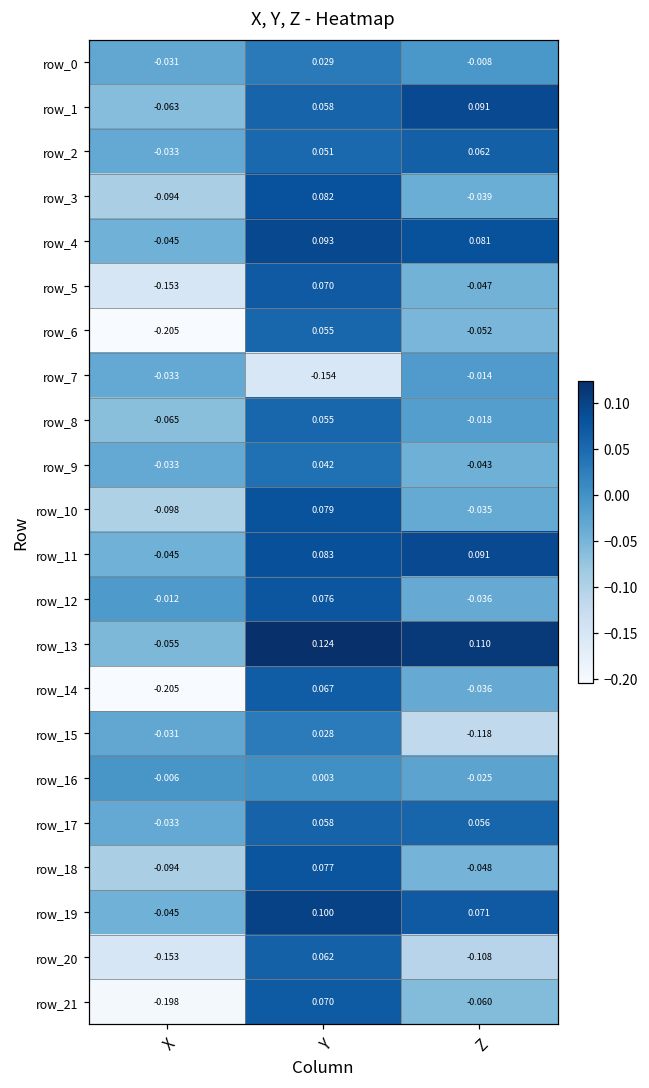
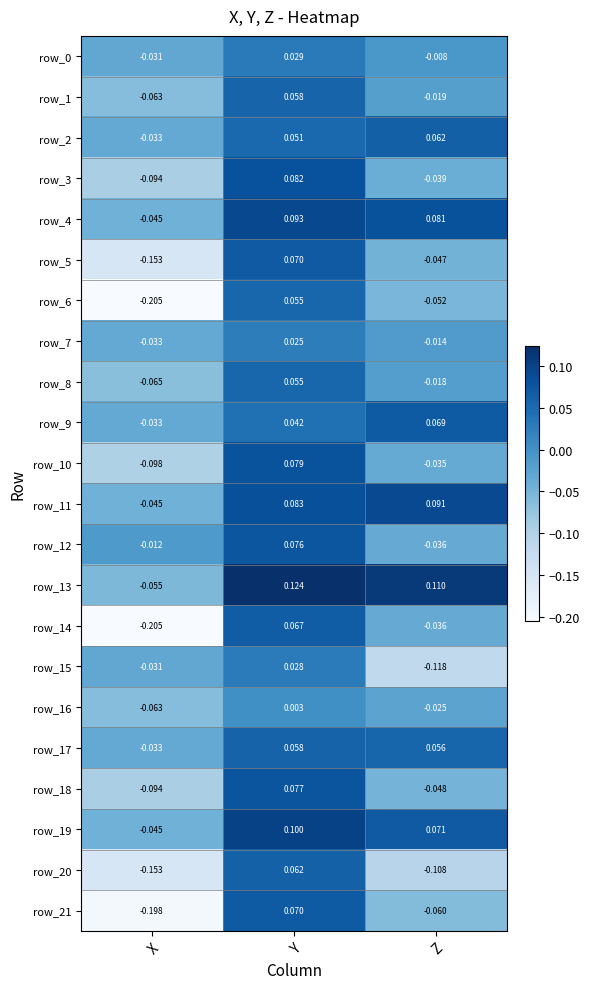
  {
    "row_0": {
      "X": -0.031,
      "Y": 0.029,
      "Z": -0.008
    },
    "row_1": {
      "X": -0.063,
      "Y": 0.058,
-     "Z": 0.091
+     "Z": -0.019
    },
    "row_2": {
      "X": -0.033,
      "Y": 0.051,
      "Z": 0.062
    },
    "row_3": {
      "X": -0.094,
      "Y": 0.082,
      "Z": -0.039
    },
    "row_4": {
      "X": -0.045,
      "Y": 0.093,
      "Z": 0.081
    },
    "row_5": {
      "X": -0.153,
      "Y": 0.070,
      "Z": -0.047
    },
    "row_6": {
      "X": -0.205,
      "Y": 0.055,
      "Z": -0.052
    },
    "row_7": {
      "X": -0.033,
-     "Y": -0.154,
+     "Y": 0.025,
      "Z": -0.014
    },
    "row_8": {
      "X": -0.065,
      "Y": 0.055,
      "Z": -0.018
    },
    "row_9": {
      "X": -0.033,
      "Y": 0.042,
-     "Z": -0.043
+     "Z": 0.069
    },
    "row_10": {
      "X": -0.098,
      "Y": 0.079,
      "Z": -0.035
    },
    "row_11": {
      "X": -0.045,
      "Y": 0.083,
      "Z": 0.091
    },
    "row_12": {
      "X": -0.012,
      "Y": 0.076,
      "Z": -0.036
    },
    "row_13": {
      "X": -0.055,
      "Y": 0.124,
      "Z": 0.110
    },
    "row_14": {
      "X": -0.205,
      "Y": 0.067,
      "Z": -0.036
    },
    "row_15": {
      "X": -0.031,
      "Y": 0.028,
      "Z": -0.118
    },
    "row_16": {
-     "X": -0.006,
+     "X": -0.063,
      "Y": 0.003,
      "Z": -0.025
    },
    "row_17": {
      "X": -0.033,
      "Y": 0.058,
      "Z": 0.056
    },
    "row_18": {
      "X": -0.094,
      "Y": 0.077,
      "Z": -0.048
    },
    "row_19": {
      "X": -0.045,
      "Y": 0.100,
      "Z": 0.071
    },
    "row_20": {
      "X": -0.153,
      "Y": 0.062,
      "Z": -0.108
    },
    "row_21": {
      "X": -0.198,
      "Y": 0.070,
      "Z": -0.060
    }
  }
